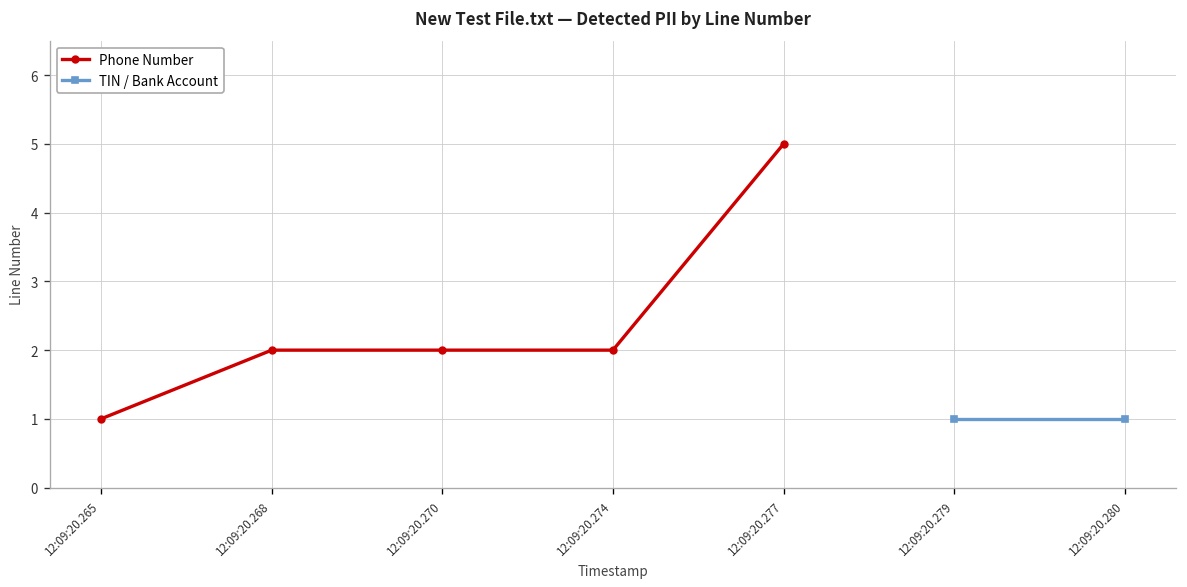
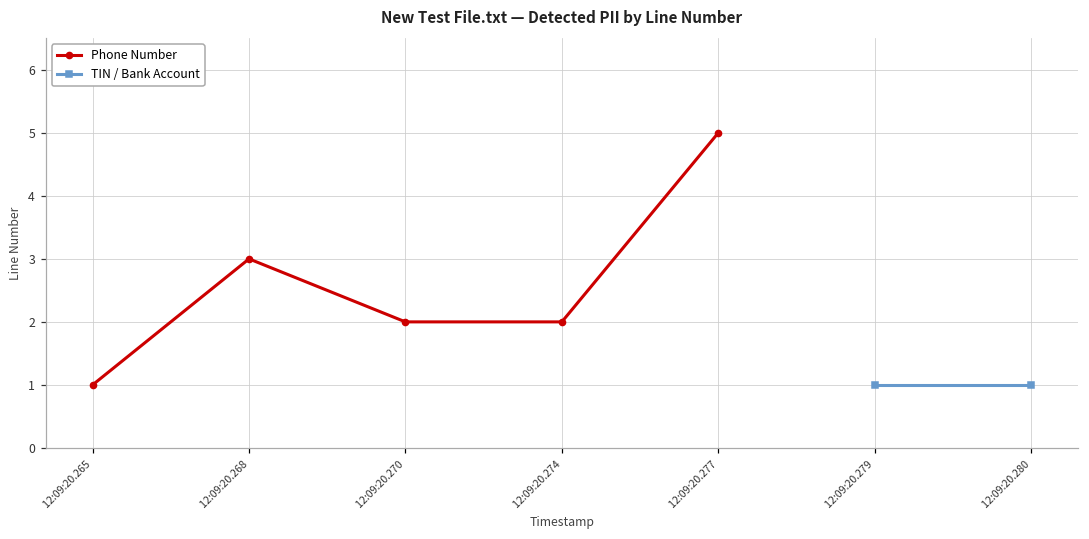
  {
    "Phone Number": {
      "12:09:20.265": 1,
-     "12:09:20.268": 2,
+     "12:09:20.268": 3,
      "12:09:20.270": 2,
      "12:09:20.274": 2,
      "12:09:20.277": 5
    },
    "TIN / Bank Account": {
      "12:09:20.279": 1,
      "12:09:20.280": 1
    }
  }
